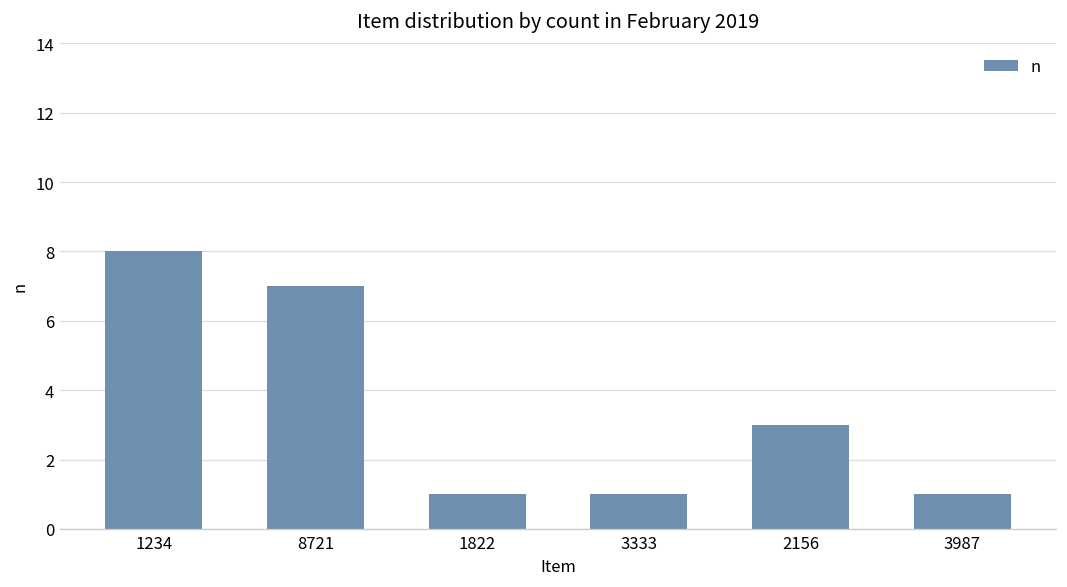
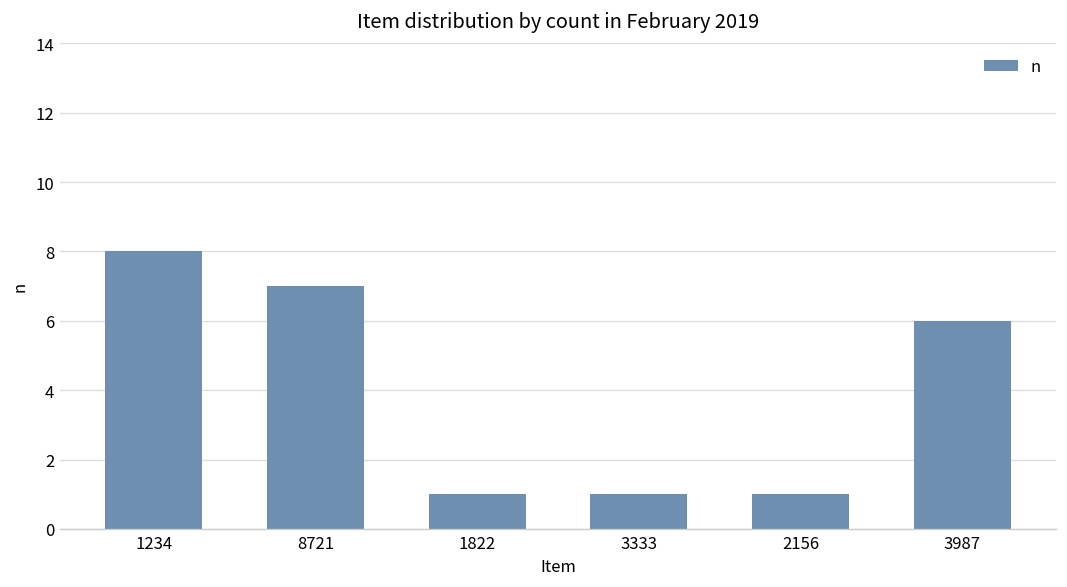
  {
    "1234": 8,
    "8721": 7,
    "1822": 1,
    "3333": 1,
-   "2156": 3,
-   "3987": 1
+   "2156": 1,
+   "3987": 6
  }
